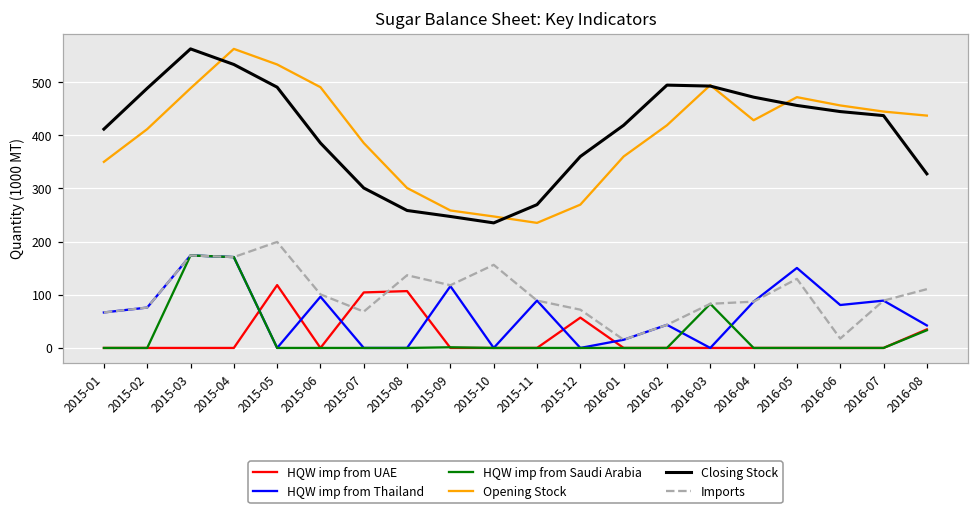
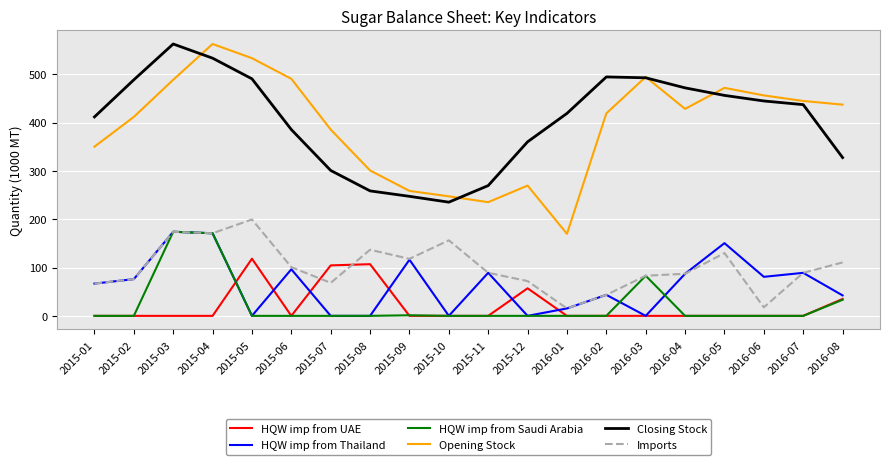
  {
    "HQW imp from UAE": {
      "2015-03": 0,
      "2015-04": 0,
      "2015-05": 120,
      "2015-07": 100,
      "2015-08": 110,
      "2015-12": 60
    },
    "HQW imp from Thailand": {
      "2016-05": 150,
      "2016-06": 80,
      "2016-08": 40
    },
    "Opening Stock": {
      "2015-01": 350,
      "2015-02": 410,
      "2015-03": 490,
      "2015-04": 560,
      "2015-05": 530,
      "2015-06": 490,
      "2015-07": 390,
      "2015-08": 300,
      "2015-09": 260,
      "2015-10": 250,
      "2015-11": 240,
      "2015-12": 270,
-     "2016-01": 360,
+     "2016-01": 170,
      "2016-02": 420,
      "2016-04": 430,
      "2016-05": 470,
      "2016-06": 460,
      "2016-07": 440,
      "2016-08": 440
    },
    "Closing Stock": {
      "2015-01": 410,
      "2015-02": 490,
      "2015-03": 560,
      "2015-04": 530,
      "2015-05": 490,
      "2015-06": 390,
      "2015-07": 300,
      "2015-08": 260,
      "2015-09": 250,
      "2015-10": 240,
      "2015-11": 270,
      "2015-12": 360,
      "2016-01": 420,
      "2016-02": 490,
      "2016-04": 470,
      "2016-05": 460,
      "2016-06": 440,
      "2016-07": 440,
      "2016-08": 330
    },
    "Imports": {
      "2015-05": 200,
      "2015-07": 70,
      "2015-08": 140,
      "2015-10": 160,
      "2015-12": 70,
      "2016-05": 130,
      "2016-06": 20,
      "2016-08": 110
    }
  }
